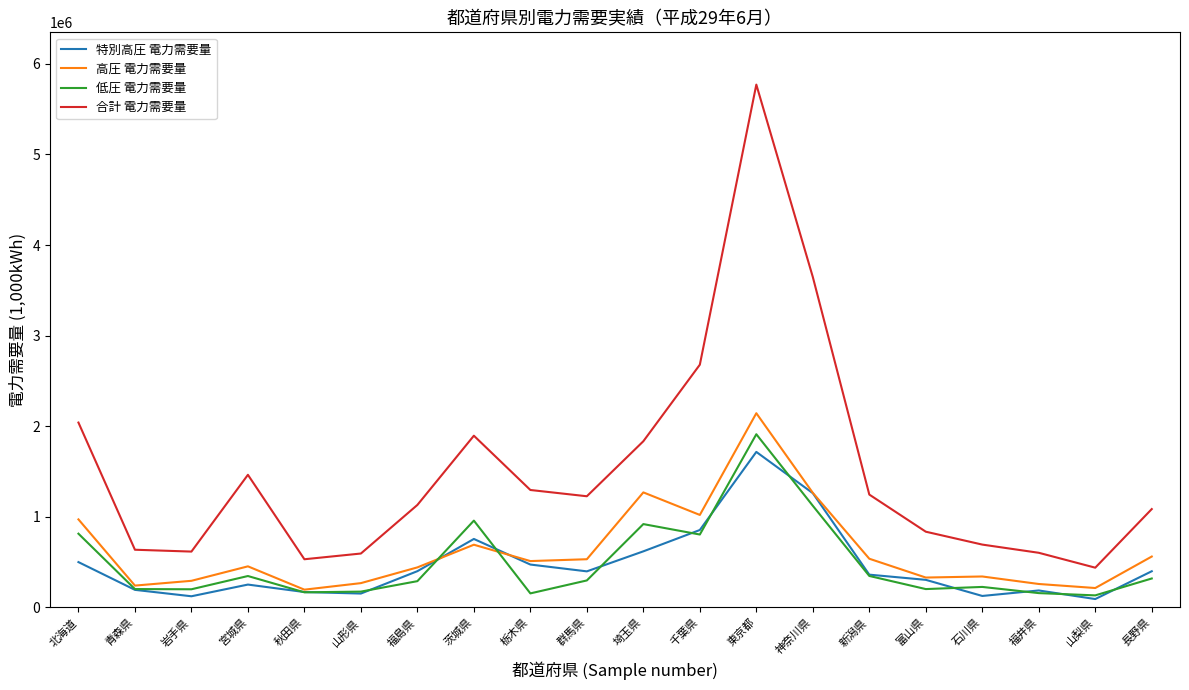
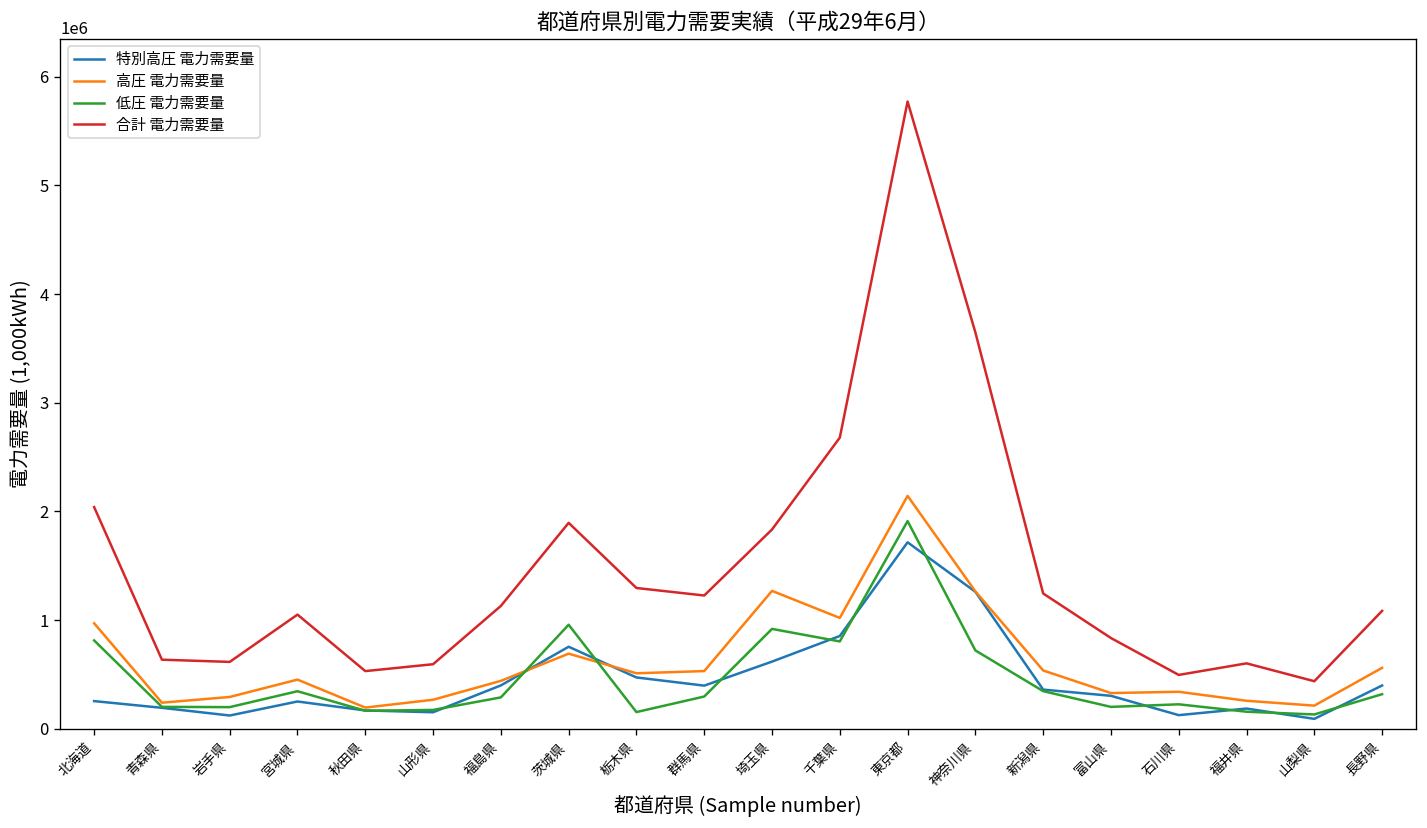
  {
    "特別高圧 電力需要量": {
-     "北海道": 500000,
+     "北海道": 300000,
      "岩手県": 100000,
      "宮城県": 300000,
      "福島県": 400000,
      "茨城県": 800000,
      "栃木県": 500000,
      "群馬県": 400000,
      "埼玉県": 600000,
      "千葉県": 900000,
      "東京都": 1700000,
      "石川県": 100000,
      "福井県": 200000,
      "山梨県": 100000,
      "長野県": 400000
    },
    "高圧 電力需要量": {
      "北海道": 1000000,
      "青森県": 200000,
      "岩手県": 300000,
      "宮城県": 500000,
      "山形県": 300000,
      "福島県": 400000,
      "茨城県": 700000,
      "栃木県": 500000,
      "群馬県": 500000,
      "埼玉県": 1300000,
      "千葉県": 1000000,
      "東京都": 2100000,
      "新潟県": 500000,
      "石川県": 300000,
      "福井県": 300000,
      "山梨県": 200000,
      "長野県": 600000
    },
    "低圧 電力需要量": {
      "北海道": 800000,
      "岩手県": 200000,
      "宮城県": 300000,
      "福島県": 300000,
      "茨城県": 1000000,
      "栃木県": 200000,
      "群馬県": 300000,
      "埼玉県": 900000,
      "千葉県": 800000,
      "東京都": 1900000,
-     "神奈川県": 1100000,
+     "神奈川県": 700000,
      "富山県": 200000,
      "石川県": 200000,
      "福井県": 200000,
      "山梨県": 100000,
      "長野県": 300000
    },
    "合計 電力需要量": {
      "北海道": 2000000,
      "青森県": 600000,
      "岩手県": 600000,
-     "宮城県": 1500000,
+     "宮城県": 1100000,
      "秋田県": 500000,
      "山形県": 600000,
      "福島県": 1100000,
      "茨城県": 1900000,
      "栃木県": 1300000,
      "群馬県": 1200000,
      "埼玉県": 1800000,
      "千葉県": 2700000,
      "東京都": 5800000,
      "神奈川県": 3600000,
      "新潟県": 1200000,
      "富山県": 800000,
-     "石川県": 700000,
+     "石川県": 500000,
      "福井県": 600000,
      "山梨県": 400000,
      "長野県": 1100000
    }
  }
